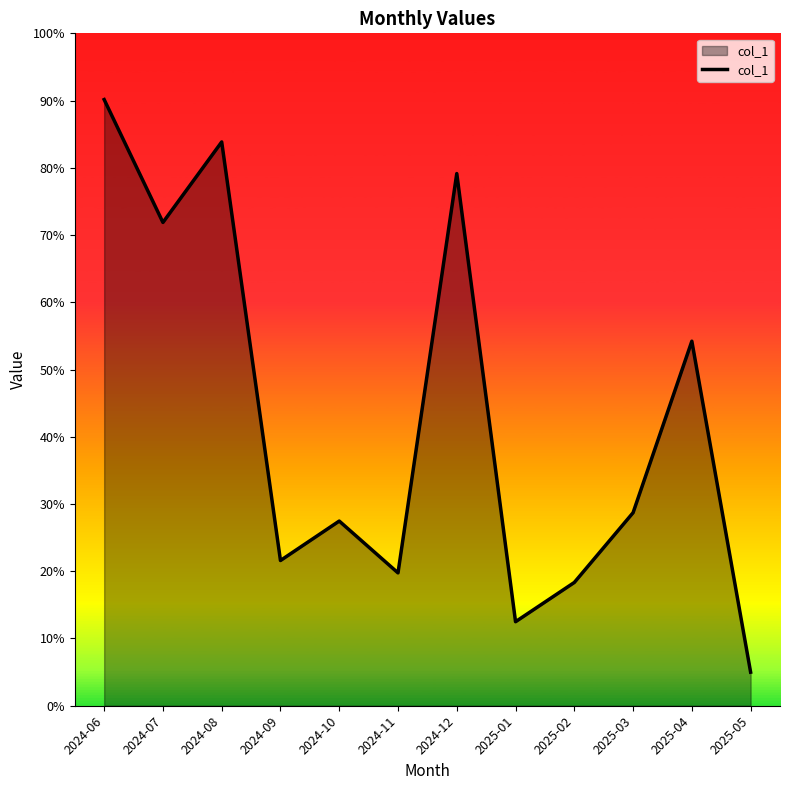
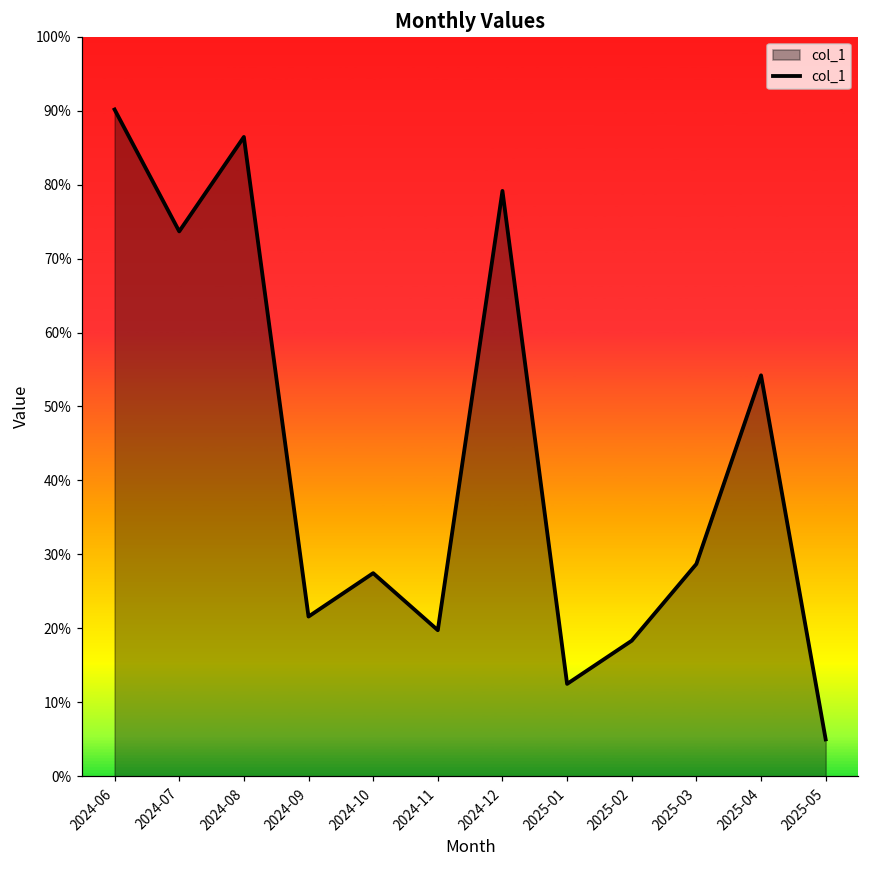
  {
    "2024-06": "90%",
-   "2024-07": "72%",
-   "2024-08": "84%",
+   "2024-07": "74%",
+   "2024-08": "86%",
    "2024-09": "22%",
    "2024-10": "27%",
    "2024-11": "20%",
    "2024-12": "79%",
    "2025-01": "12%",
    "2025-02": "18%",
    "2025-03": "29%",
    "2025-04": "54%",
    "2025-05": "5%"
  }
